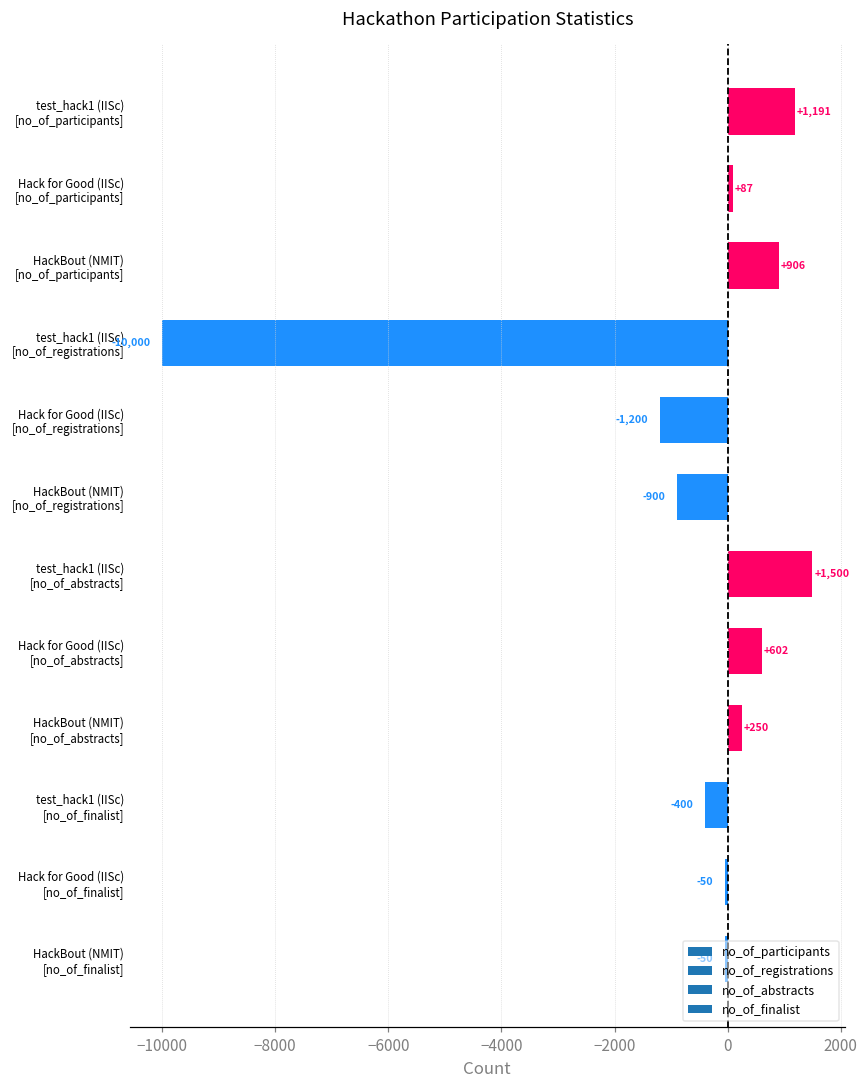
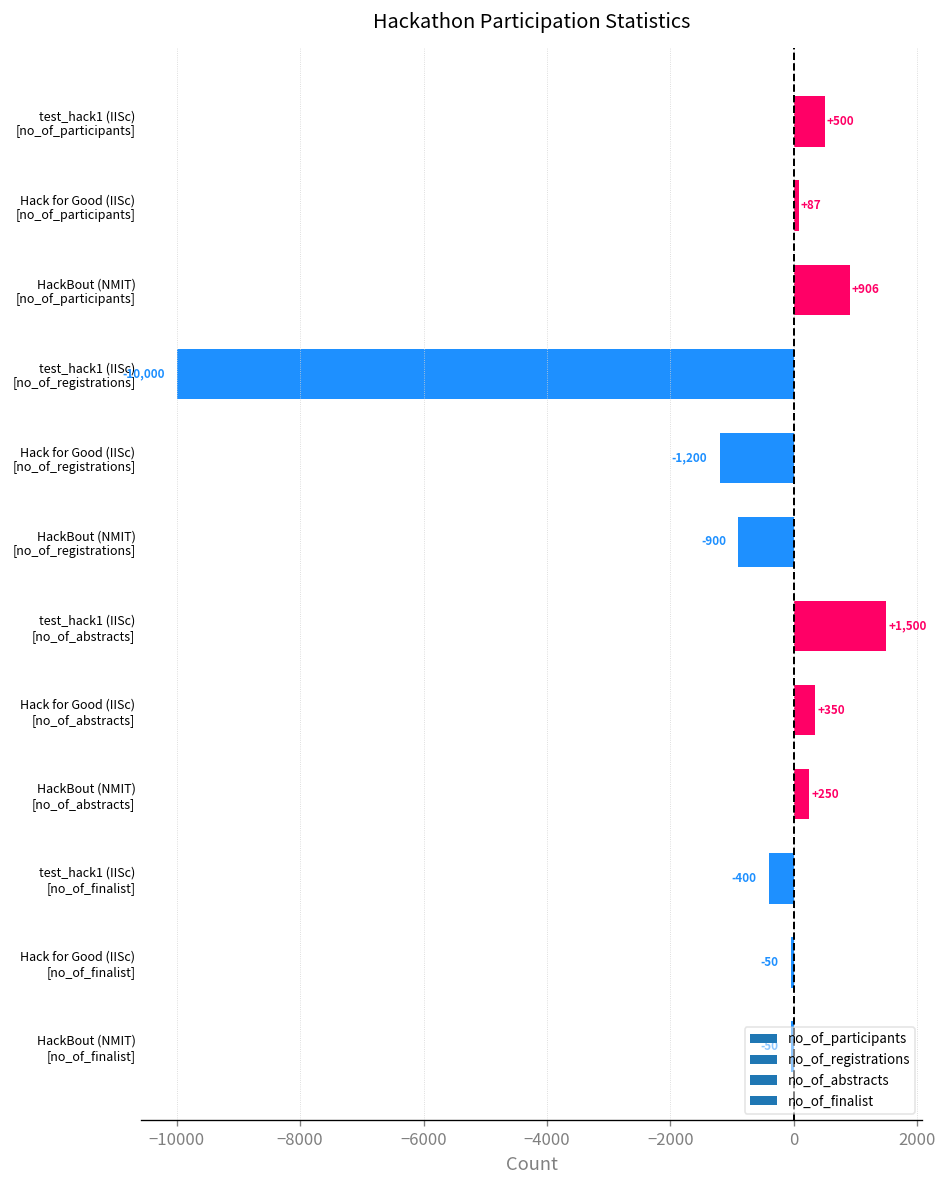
  {
-   "test_hack1 (IISc) [no_of_participants]": "+1,191",
+   "test_hack1 (IISc) [no_of_participants]": "+500",
    "Hack for Good (IISc) [no_of_participants]": "+87",
    "HackBout (NMIT) [no_of_participants]": "+906",
    "test_hack1 (IISc) [no_of_registrations]": "-10,000",
    "Hack for Good (IISc) [no_of_registrations]": "-1,200",
    "HackBout (NMIT) [no_of_registrations]": "-900",
    "test_hack1 (IISc) [no_of_abstracts]": "+1,500",
-   "Hack for Good (IISc) [no_of_abstracts]": "+602",
+   "Hack for Good (IISc) [no_of_abstracts]": "+350",
    "HackBout (NMIT) [no_of_abstracts]": "+250",
    "test_hack1 (IISc) [no_of_finalist]": "-400",
    "Hack for Good (IISc) [no_of_finalist]": "-50"
  }
